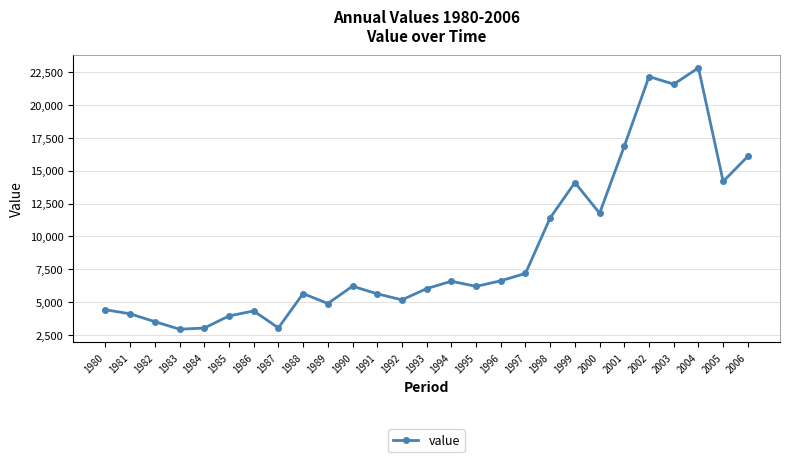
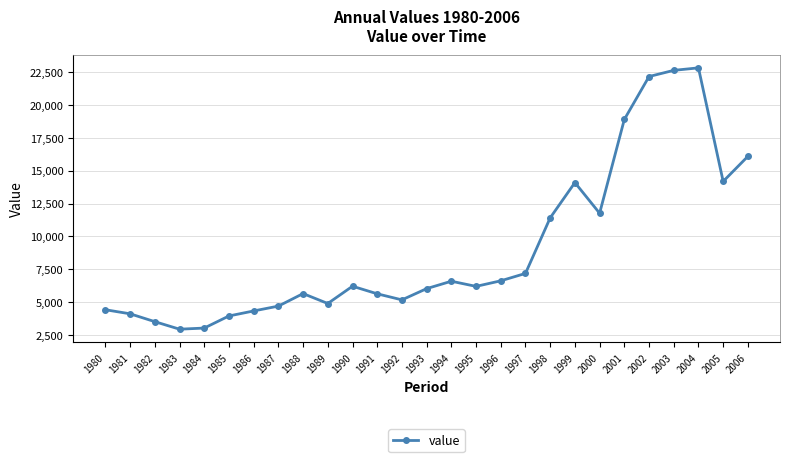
  {
    "1980": "4,400",
    "1981": "4,100",
    "1982": "3,500",
    "1983": "2,900",
    "1984": "3,000",
    "1985": "3,900",
    "1986": "4,300",
-   "1987": "3,000",
+   "1987": "4,700",
    "1988": "5,600",
    "1989": "4,900",
    "1990": "6,200",
    "1991": "5,600",
    "1992": "5,200",
    "1993": "6,000",
    "1994": "6,600",
    "1995": "6,200",
    "1996": "6,600",
    "1997": "7,200",
    "1998": "11,400",
    "1999": "14,100",
    "2000": "11,800",
-   "2001": "16,900",
+   "2001": "18,900",
    "2002": "22,200",
-   "2003": "21,600",
+   "2003": "22,600",
    "2004": "22,800",
    "2005": "14,200",
    "2006": "16,100"
  }
